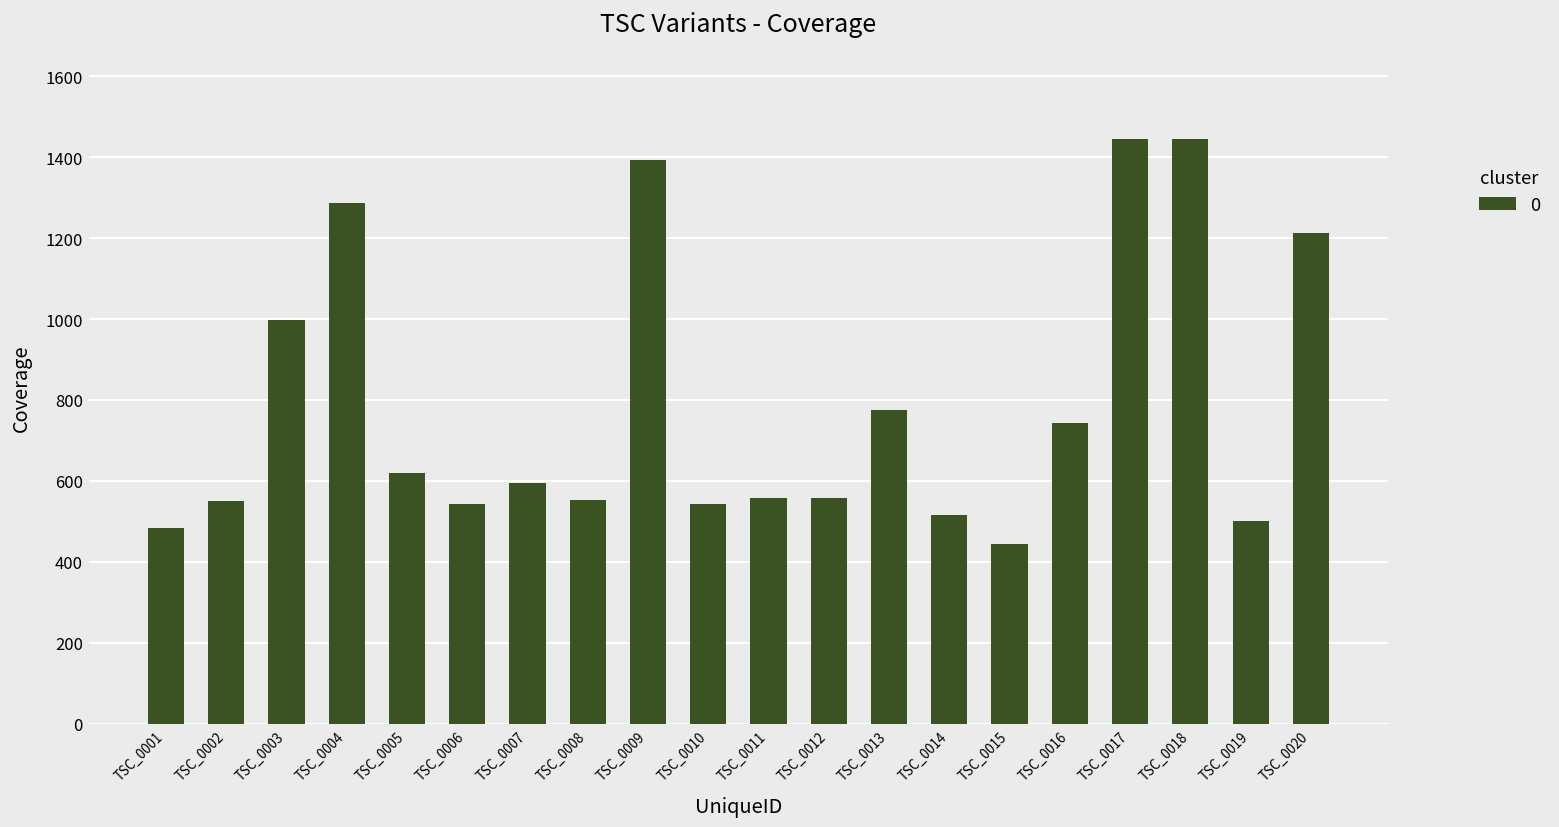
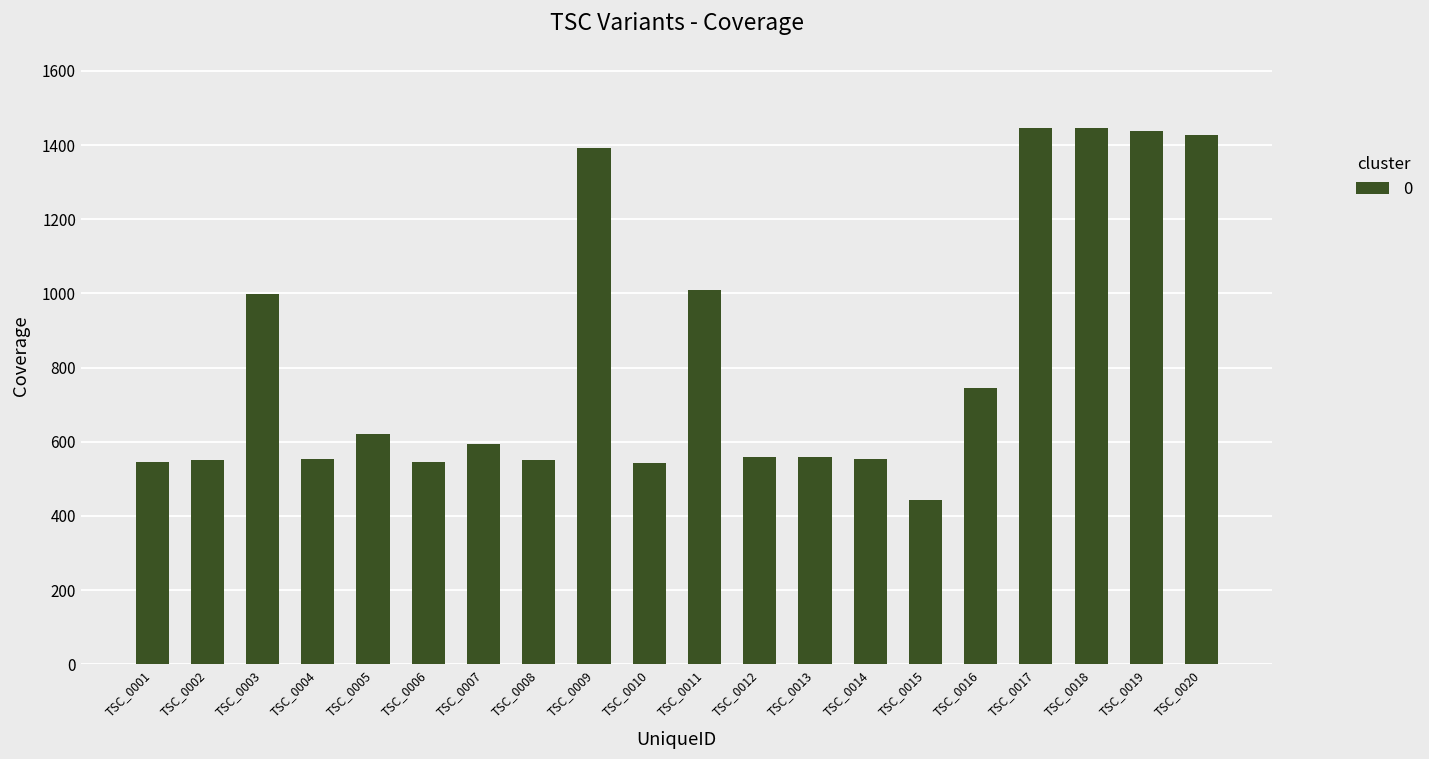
  {
-   "TSC_0001": 480,
+   "TSC_0001": 540,
    "TSC_0002": 550,
    "TSC_0003": 1000,
-   "TSC_0004": 1290,
+   "TSC_0004": 550,
    "TSC_0005": 620,
    "TSC_0006": 540,
    "TSC_0007": 600,
    "TSC_0008": 550,
    "TSC_0009": 1390,
    "TSC_0010": 540,
-   "TSC_0011": 560,
+   "TSC_0011": 1010,
    "TSC_0012": 560,
-   "TSC_0013": 770,
-   "TSC_0014": 520,
+   "TSC_0013": 560,
+   "TSC_0014": 550,
    "TSC_0015": 440,
    "TSC_0016": 740,
    "TSC_0017": 1450,
    "TSC_0018": 1450,
-   "TSC_0019": 500,
-   "TSC_0020": 1210
+   "TSC_0019": 1440,
+   "TSC_0020": 1430
  }
